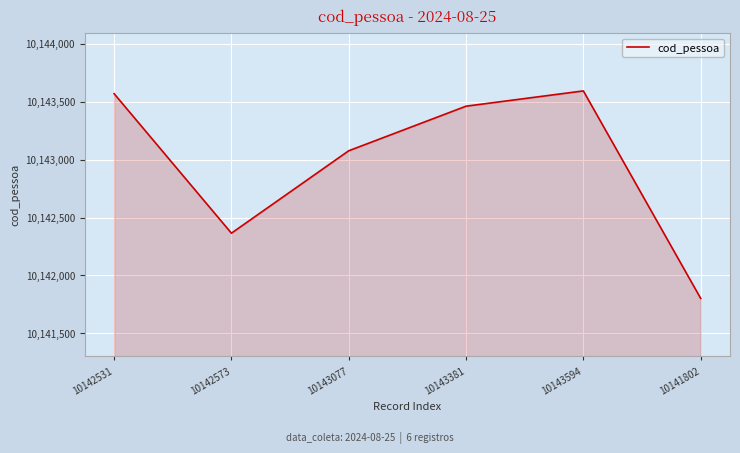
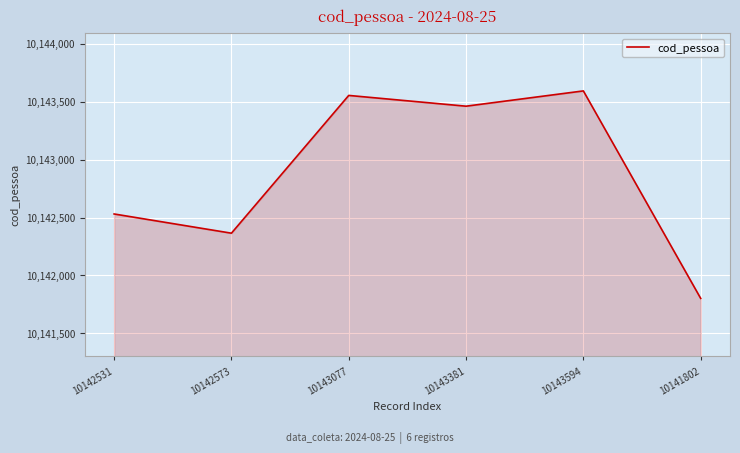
  {
-   "10142531": "10,143,570",
+   "10142531": "10,142,530",
    "10142573": "10,142,370",
-   "10143077": "10,143,080",
+   "10143077": "10,143,560",
    "10143381": "10,143,460",
    "10143594": "10,143,590",
    "10141802": "10,141,800"
  }
